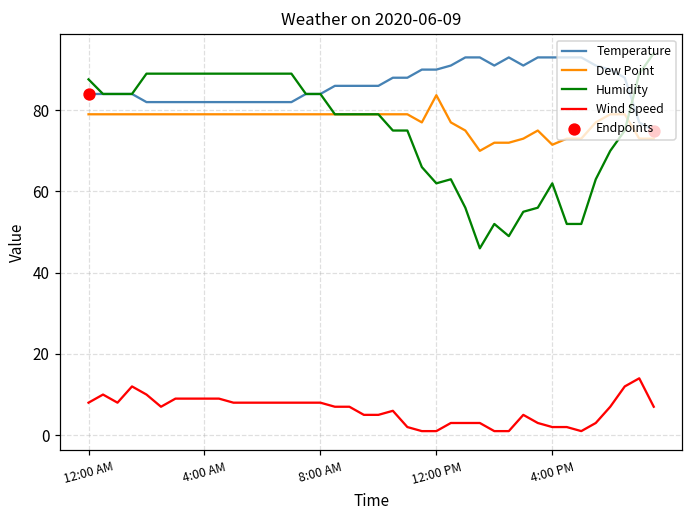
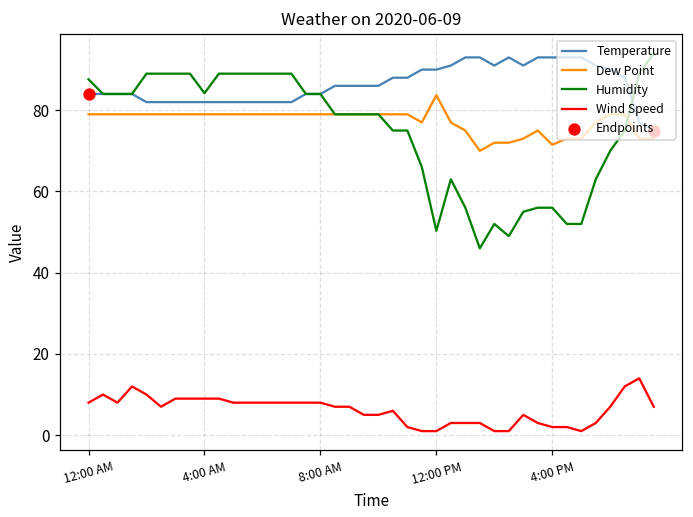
  {
    "Temperature": {
      "4:00 AM": 82,
      "12:00 PM": 90,
      "4:00 PM": 93
    },
    "Dew Point": {
      "12:00 AM": 79,
      "4:00 AM": 79,
      "8:00 AM": 79,
      "12:00 PM": 84,
      "4:00 PM": 72
    },
    "Humidity": {
      "12:00 AM": 88,
-     "4:00 AM": 89,
-     "12:00 PM": 62,
-     "4:00 PM": 62
+     "4:00 AM": 84,
+     "12:00 PM": 50,
+     "4:00 PM": 56
    }
  }
